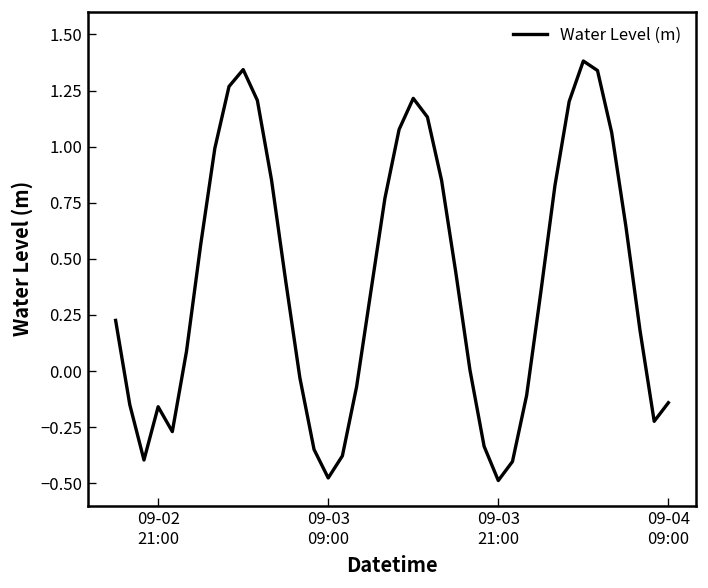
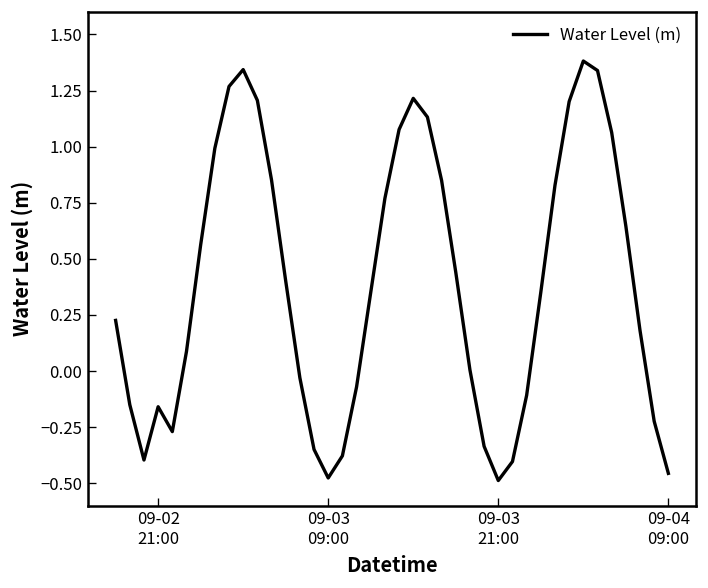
  {
    "09-02 21:00": -0.16,
    "09-03 09:00": -0.48,
    "09-03 21:00": -0.49,
-   "09-04 09:00": -0.14
+   "09-04 09:00": -0.46
  }
